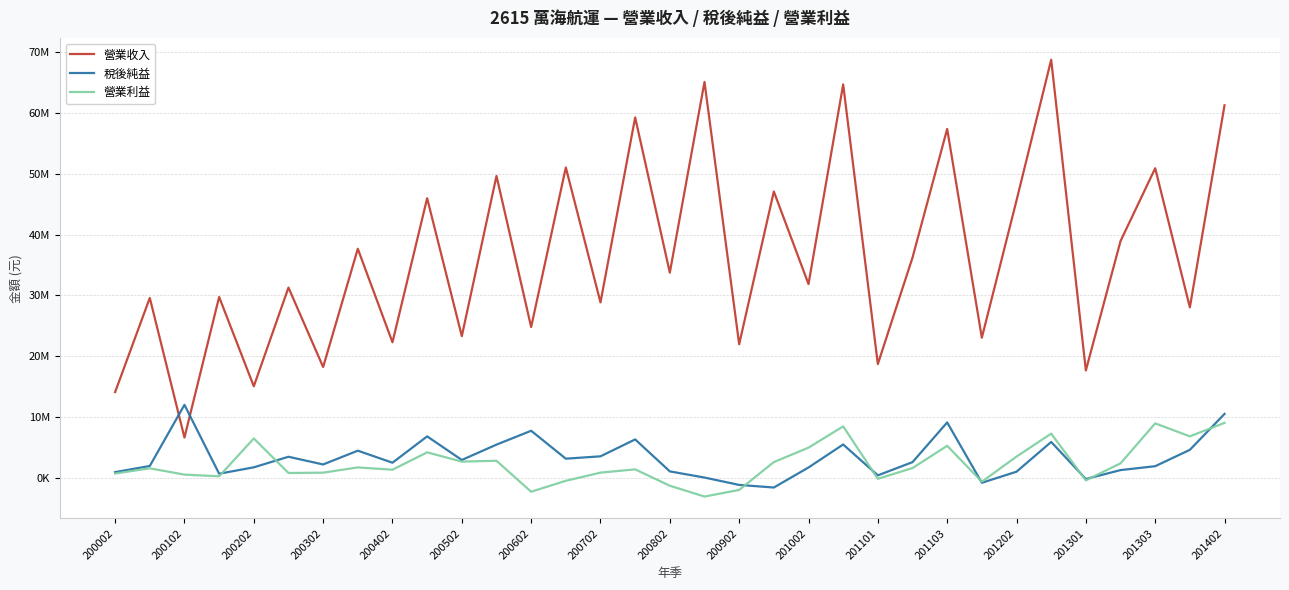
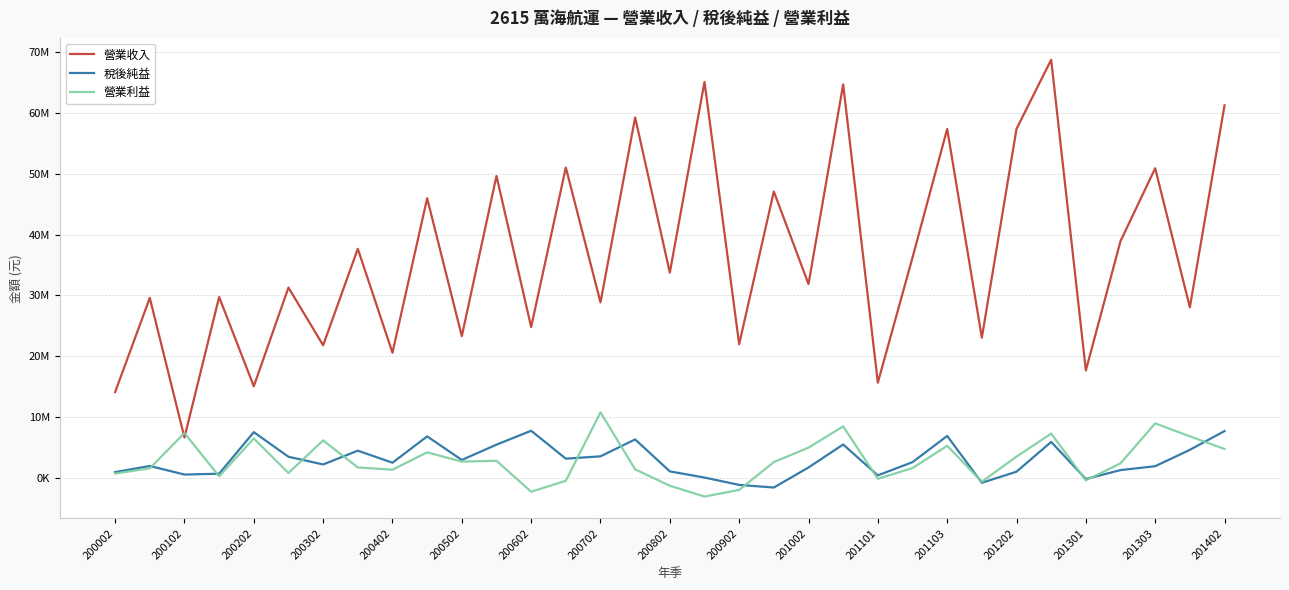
  {
    "營業收入": {
      "200002": 14000000,
      "200102": 7000000,
      "200202": 15000000,
-     "200302": 18000000,
-     "200402": 22000000,
+     "200302": 22000000,
+     "200402": 21000000,
      "200502": 23000000,
      "200602": 25000000,
      "200702": 29000000,
      "200802": 34000000,
      "200902": 22000000,
      "201002": 32000000,
-     "201101": 19000000,
+     "201101": 16000000,
      "201103": 57000000,
-     "201202": 46000000,
+     "201202": 57000000,
      "201301": 18000000,
      "201303": 51000000,
      "201402": 61000000
    },
    "稅後純益": {
-     "200102": 12000000,
-     "200202": 2000000,
+     "200102": 0,
+     "200202": 7000000,
      "200302": 2000000,
      "200402": 2000000,
      "200602": 8000000,
      "200702": 3000000,
      "200802": 1000000,
      "200902": -1000000,
      "201002": 2000000,
      "201101": 0,
-     "201103": 9000000,
+     "201103": 7000000,
      "201202": 1000000,
      "201303": 2000000,
-     "201402": 10000000
+     "201402": 8000000
    },
    "營業利益": {
-     "200102": 0,
+     "200102": 7000000,
      "200202": 6000000,
-     "200302": 1000000,
+     "200302": 6000000,
      "200402": 1000000,
      "200602": -2000000,
-     "200702": 1000000,
+     "200702": 11000000,
      "200802": -1000000,
      "200902": -2000000,
      "201002": 5000000,
      "201101": 0,
      "201103": 5000000,
      "201202": 3000000,
      "201303": 9000000,
-     "201402": 9000000
+     "201402": 5000000
    }
  }
